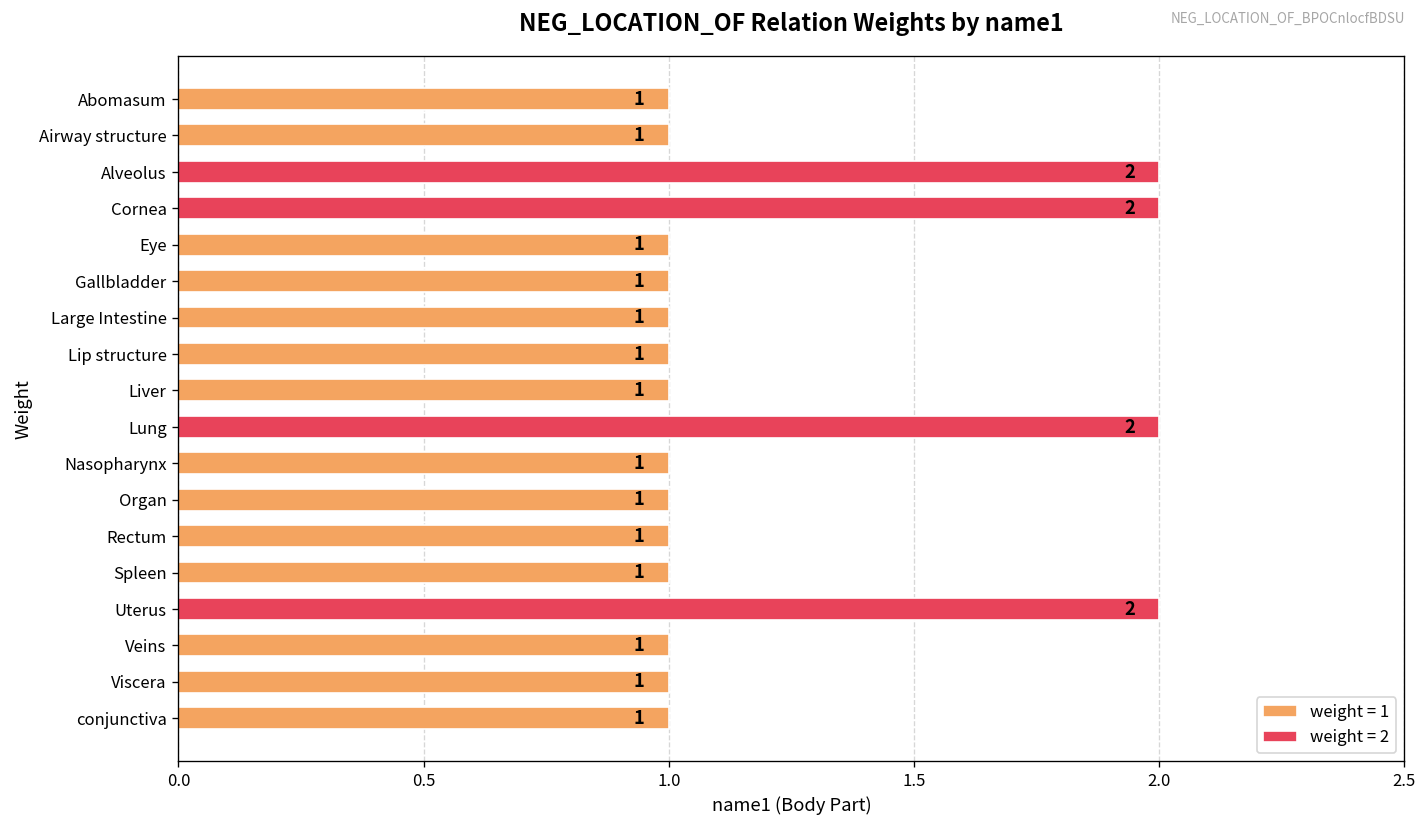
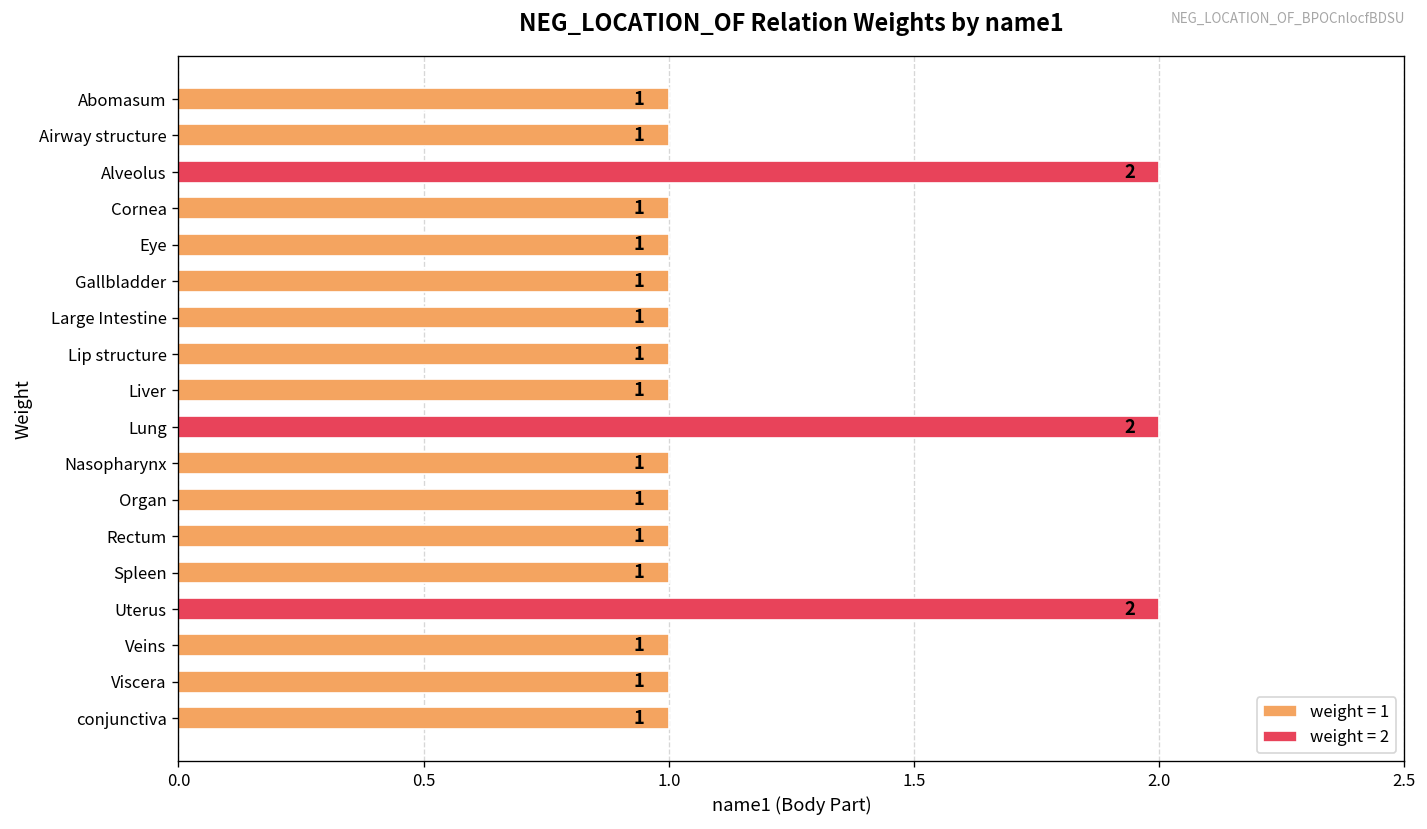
  {
    "Abomasum": 1,
    "Airway structure": 1,
    "Alveolus": 2,
-   "Cornea": 2,
+   "Cornea": 1,
    "Eye": 1,
    "Gallbladder": 1,
    "Large Intestine": 1,
    "Lip structure": 1,
    "Liver": 1,
    "Lung": 2,
    "Nasopharynx": 1,
    "Organ": 1,
    "Rectum": 1,
    "Spleen": 1,
    "Uterus": 2,
    "Veins": 1,
    "Viscera": 1,
    "conjunctiva": 1
  }
